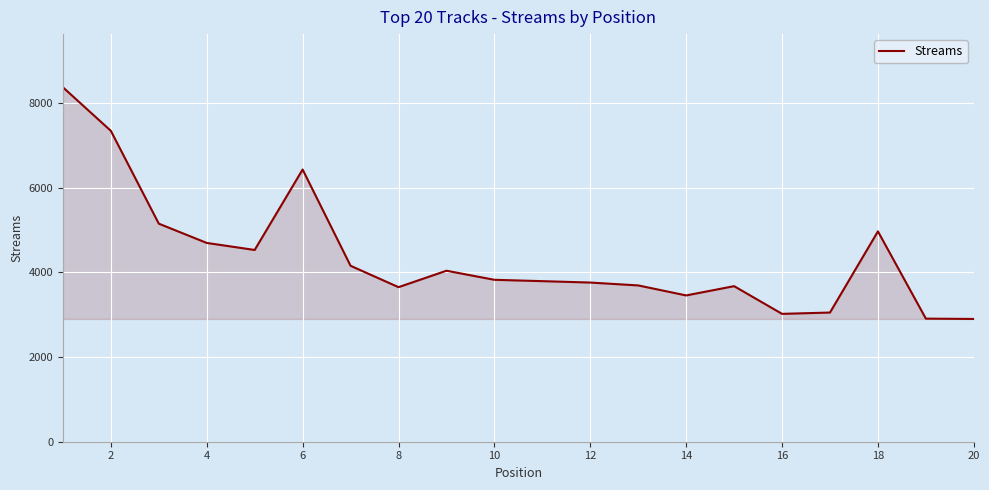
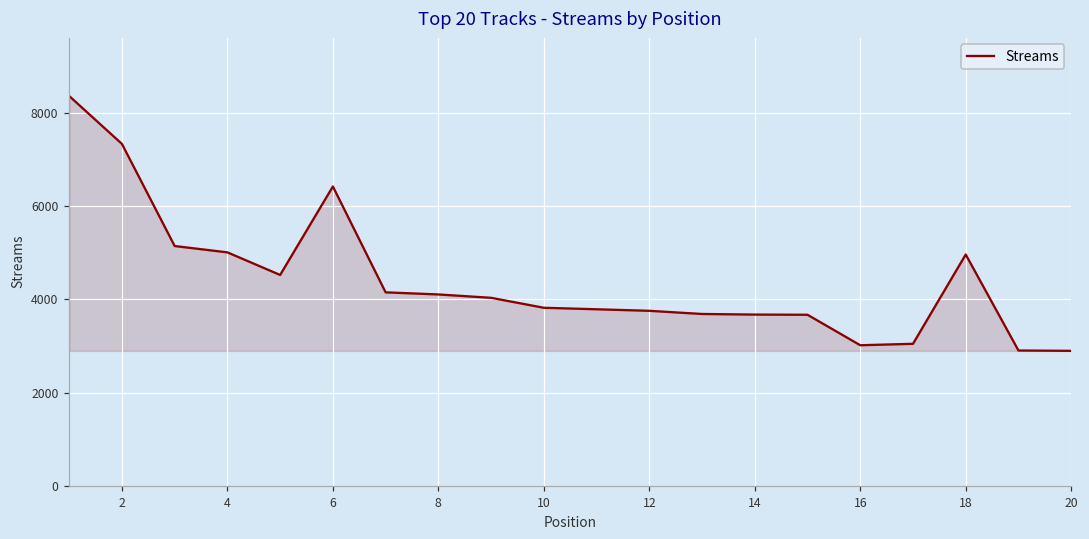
  {
    "2": 7300,
-   "4": 4700,
+   "4": 5000,
    "6": 6400,
-   "8": 3600,
+   "8": 4100,
    "10": 3800,
    "12": 3800,
-   "14": 3500,
+   "14": 3700,
    "16": 3000,
    "18": 5000,
    "20": 2900
  }
